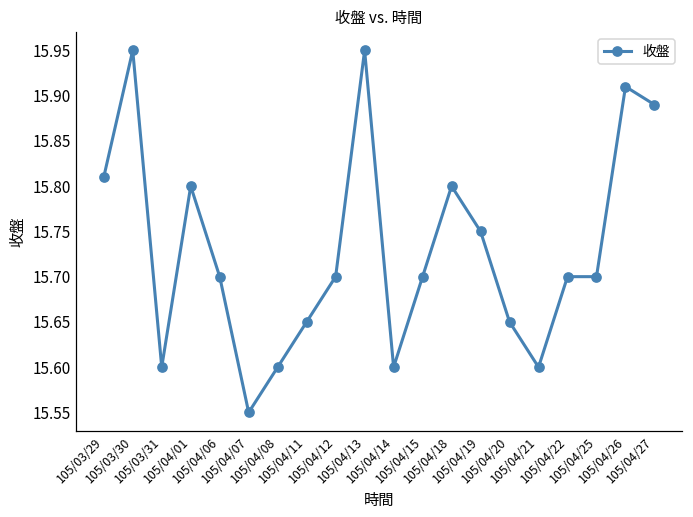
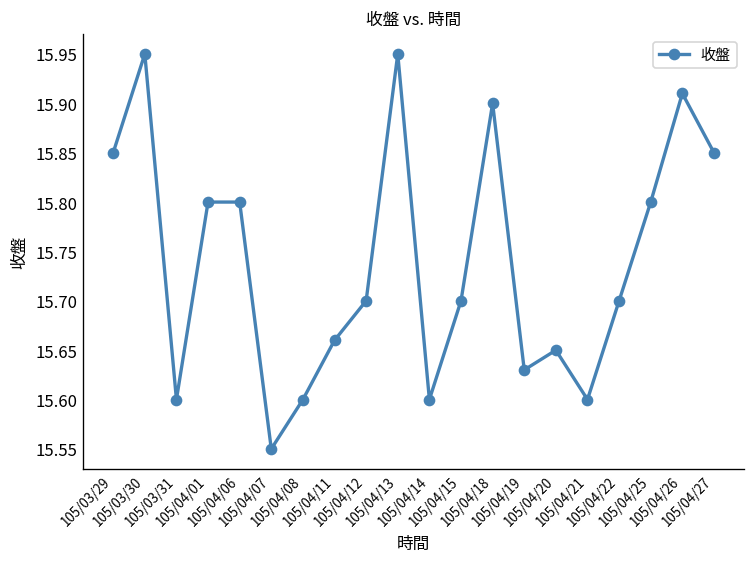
  {
-   "105/03/29": 15.81,
+   "105/03/29": 15.85,
    "105/03/30": 15.95,
    "105/03/31": 15.60,
    "105/04/01": 15.80,
-   "105/04/06": 15.7,
+   "105/04/06": 15.8,
    "105/04/07": 15.55,
    "105/04/08": 15.60,
-   "105/04/11": 15.65,
+   "105/04/11": 15.66,
    "105/04/12": 15.70,
    "105/04/13": 15.95,
    "105/04/14": 15.60,
    "105/04/15": 15.70,
-   "105/04/18": 15.8,
-   "105/04/19": 15.75,
+   "105/04/18": 15.9,
+   "105/04/19": 15.63,
    "105/04/20": 15.65,
    "105/04/21": 15.60,
    "105/04/22": 15.70,
-   "105/04/25": 15.7,
+   "105/04/25": 15.8,
    "105/04/26": 15.91,
-   "105/04/27": 15.89
+   "105/04/27": 15.85
  }
